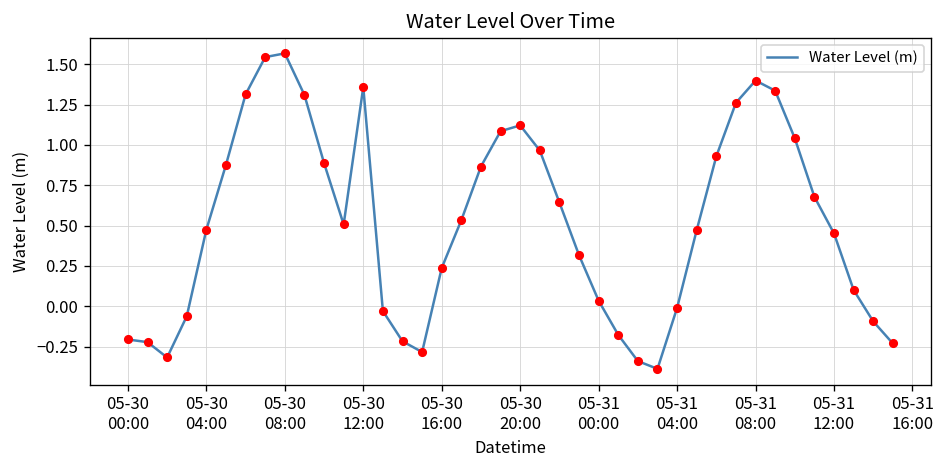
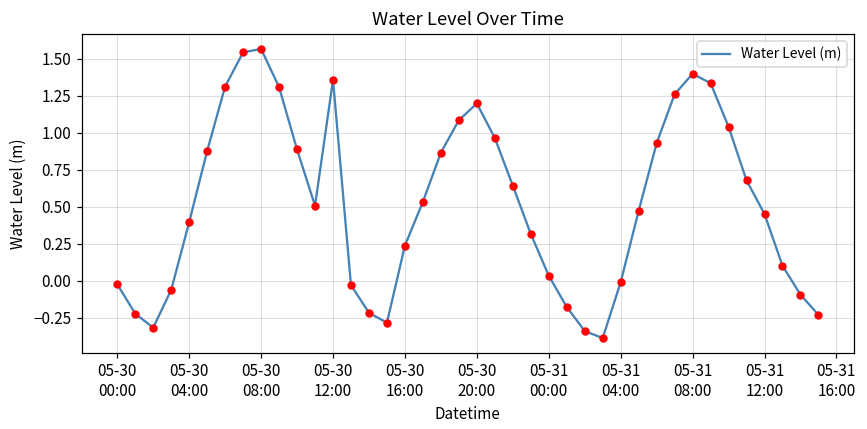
  {
-   "05-30 00:00": -0.21,
-   "05-30 04:00": 0.47,
+   "05-30 00:00": -0.02,
+   "05-30 04:00": 0.40,
    "05-30 08:00": 1.57,
    "05-30 12:00": 1.36,
    "05-30 16:00": 0.24,
-   "05-30 20:00": 1.12,
+   "05-30 20:00": 1.20,
    "05-31 00:00": 0.03,
    "05-31 04:00": -0.01,
    "05-31 08:00": 1.40,
    "05-31 12:00": 0.45
  }
